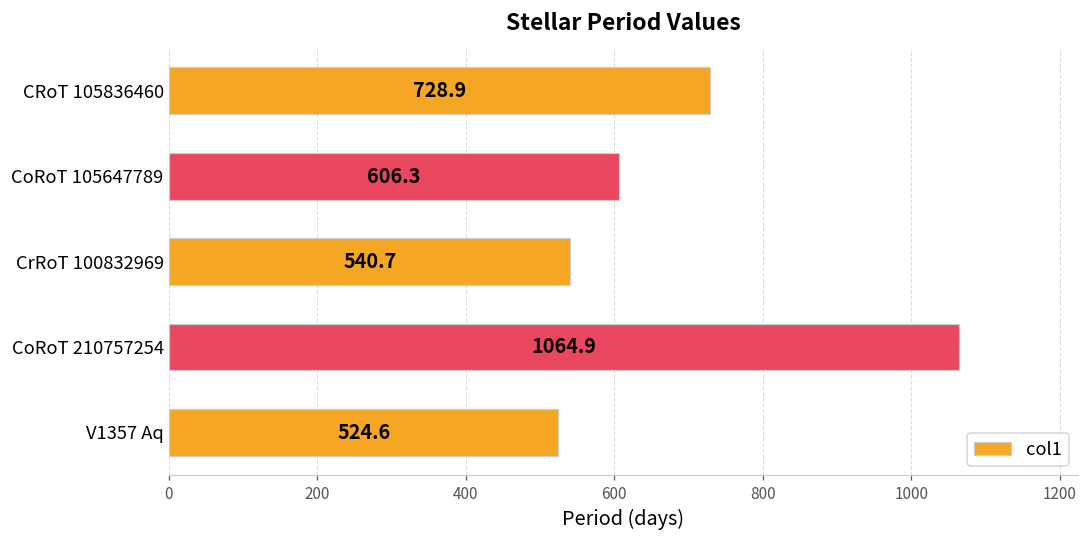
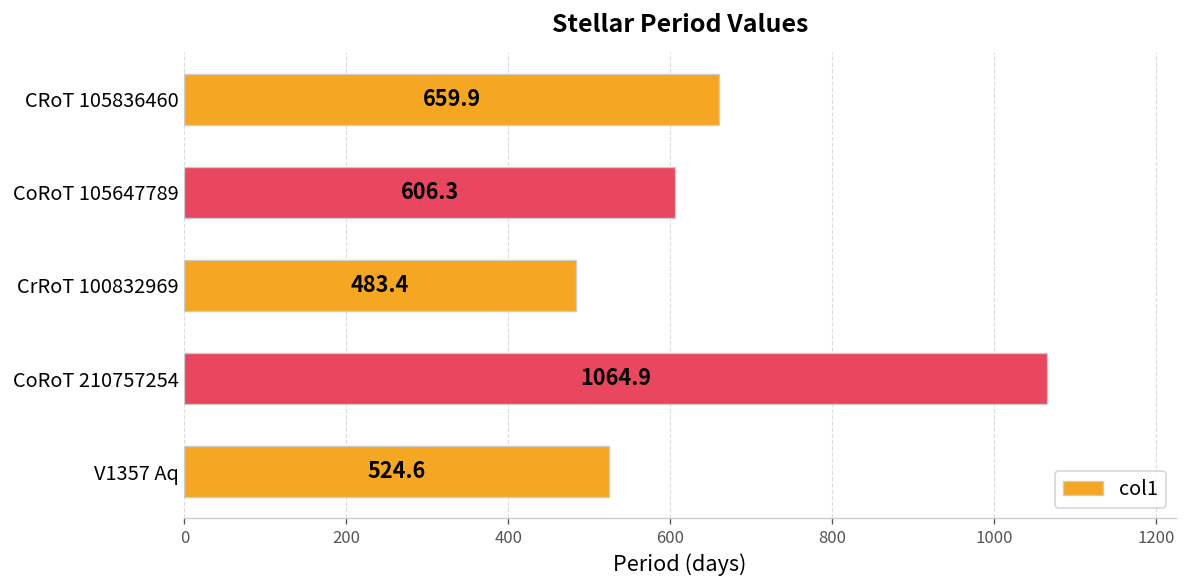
  {
-   "CRoT 105836460": 728.9,
+   "CRoT 105836460": 659.9,
    "CoRoT 105647789": 606.3,
-   "CrRoT 100832969": 540.7,
+   "CrRoT 100832969": 483.4,
    "CoRoT 210757254": 1064.9,
    "V1357 Aq": 524.6
  }
